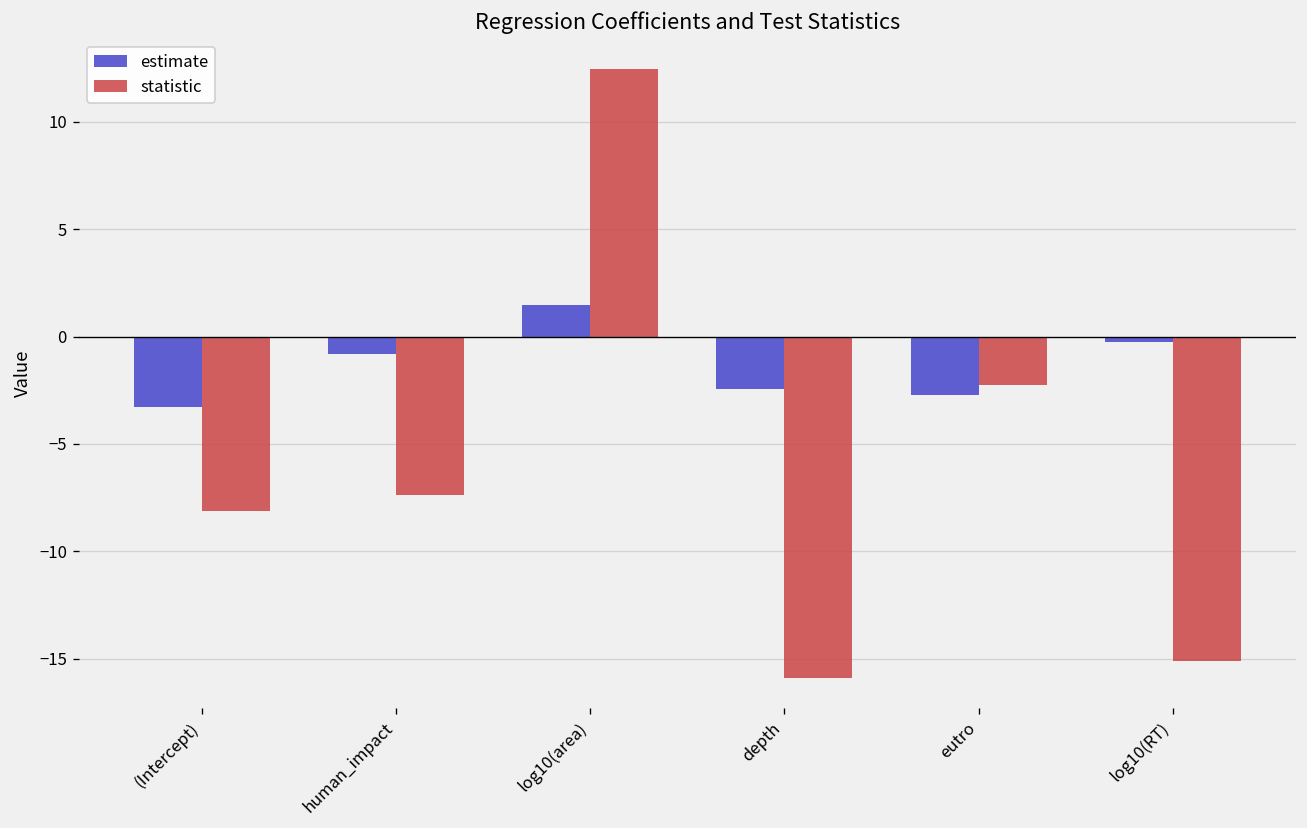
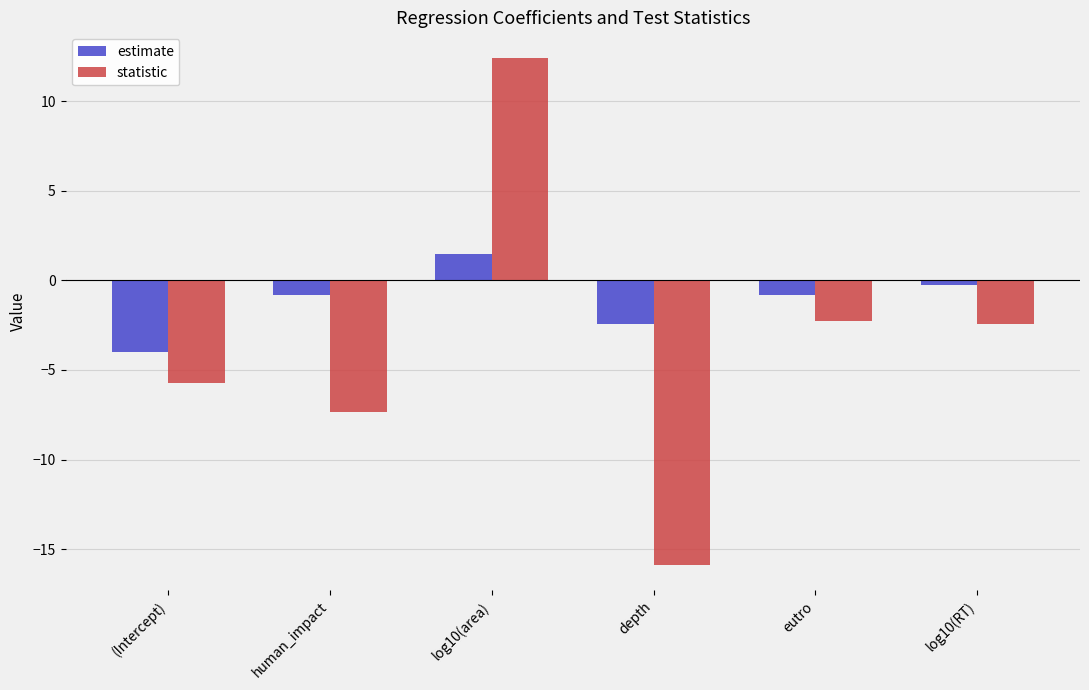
  {
    "estimate": {
-     "(Intercept)": -3.3,
+     "(Intercept)": -4.0,
      "human_impact": -0.8,
      "log10(area)": 1.5,
      "depth": -2.4,
-     "eutro": -2.7,
+     "eutro": -0.8,
      "log10(RT)": -0.3
    },
    "statistic": {
-     "(Intercept)": -8.1,
+     "(Intercept)": -5.7,
      "human_impact": -7.4,
      "log10(area)": 12.4,
      "depth": -15.9,
      "eutro": -2.3,
-     "log10(RT)": -15.1
+     "log10(RT)": -2.4
    }
  }
